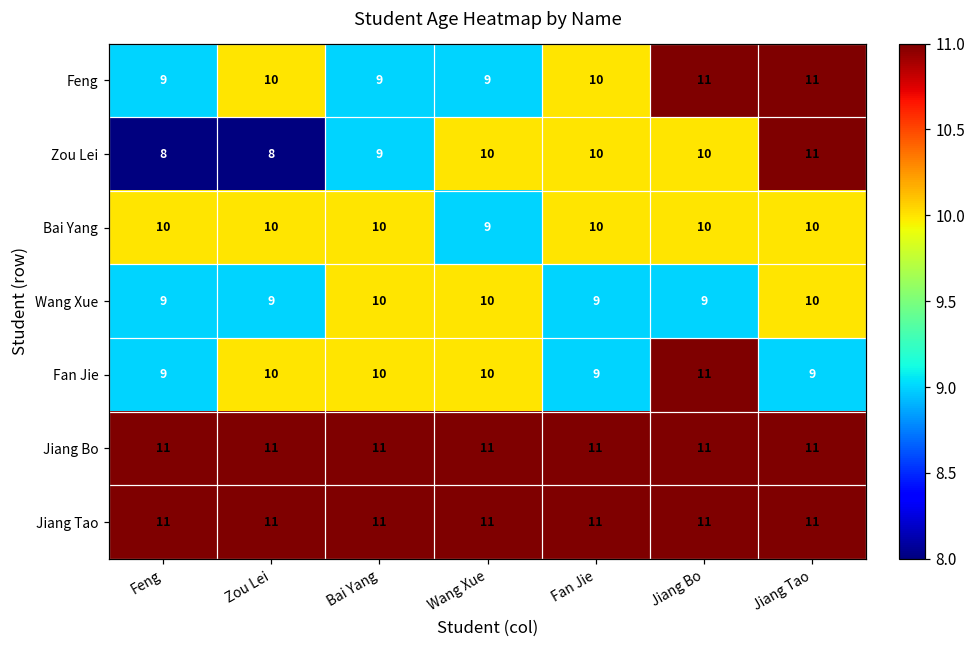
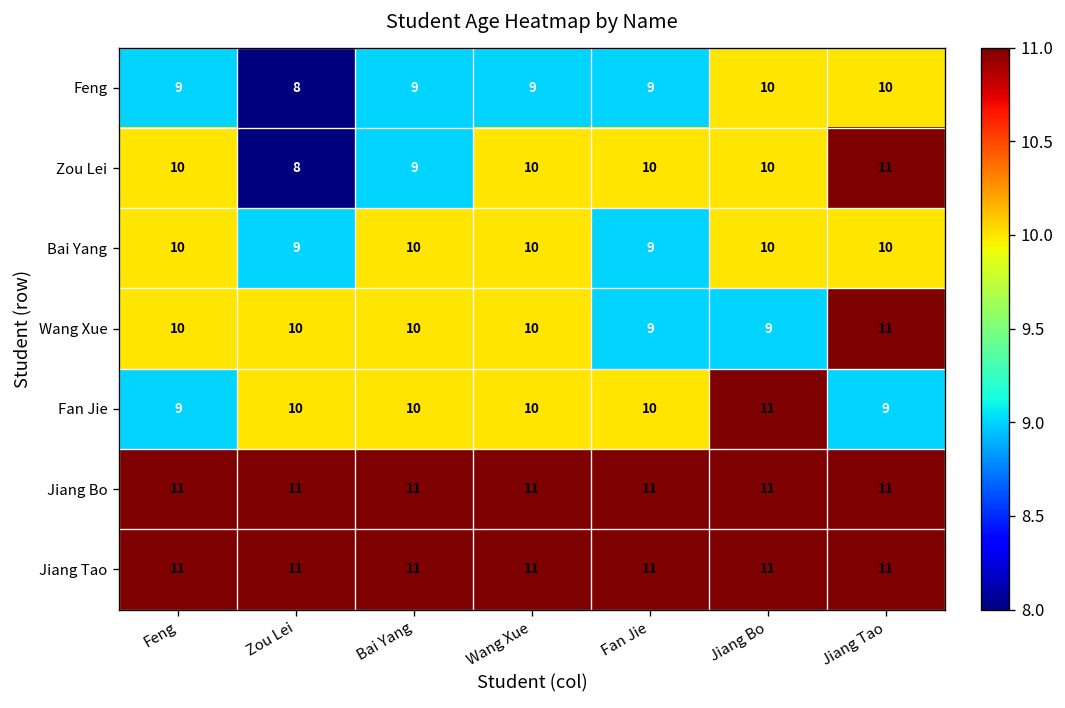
  {
    "Feng": {
      "Feng": 9,
-     "Zou Lei": 10,
+     "Zou Lei": 8,
      "Bai Yang": 9,
      "Wang Xue": 9,
-     "Fan Jie": 10,
-     "Jiang Bo": 11,
-     "Jiang Tao": 11
+     "Fan Jie": 9,
+     "Jiang Bo": 10,
+     "Jiang Tao": 10
    },
    "Zou Lei": {
-     "Feng": 8,
+     "Feng": 10,
      "Zou Lei": 8,
      "Bai Yang": 9,
      "Wang Xue": 10,
      "Fan Jie": 10,
      "Jiang Bo": 10,
      "Jiang Tao": 11
    },
    "Bai Yang": {
      "Feng": 10,
-     "Zou Lei": 10,
+     "Zou Lei": 9,
      "Bai Yang": 10,
-     "Wang Xue": 9,
-     "Fan Jie": 10,
+     "Wang Xue": 10,
+     "Fan Jie": 9,
      "Jiang Bo": 10,
      "Jiang Tao": 10
    },
    "Wang Xue": {
-     "Feng": 9,
-     "Zou Lei": 9,
+     "Feng": 10,
+     "Zou Lei": 10,
      "Bai Yang": 10,
      "Wang Xue": 10,
      "Fan Jie": 9,
      "Jiang Bo": 9,
-     "Jiang Tao": 10
+     "Jiang Tao": 11
    },
    "Fan Jie": {
      "Feng": 9,
      "Zou Lei": 10,
      "Bai Yang": 10,
      "Wang Xue": 10,
-     "Fan Jie": 9,
+     "Fan Jie": 10,
      "Jiang Bo": 11,
      "Jiang Tao": 9
    },
    "Jiang Bo": {
      "Feng": 11,
      "Zou Lei": 11,
      "Bai Yang": 11,
      "Wang Xue": 11,
      "Fan Jie": 11,
      "Jiang Bo": 11,
      "Jiang Tao": 11
    },
    "Jiang Tao": {
      "Feng": 11,
      "Zou Lei": 11,
      "Bai Yang": 11,
      "Wang Xue": 11,
      "Fan Jie": 11,
      "Jiang Bo": 11,
      "Jiang Tao": 11
    }
  }
